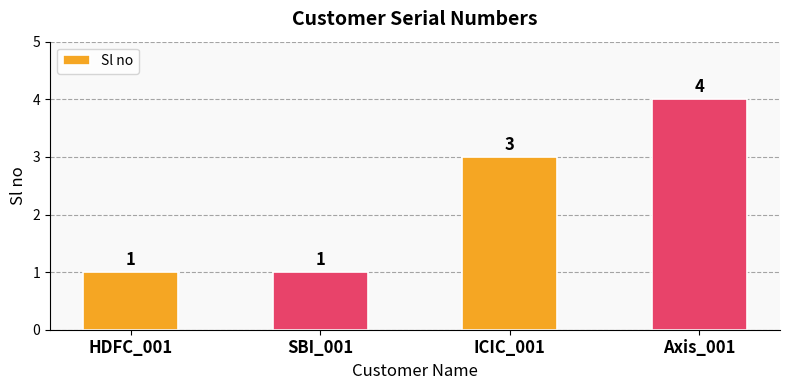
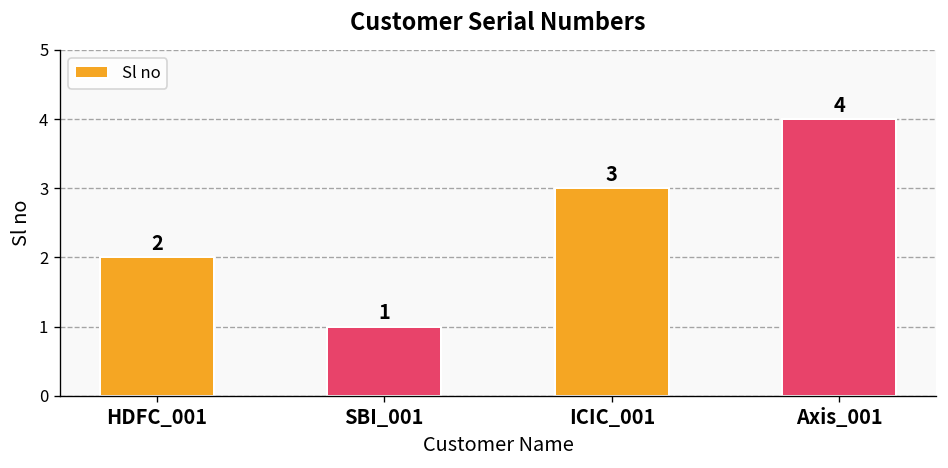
  {
-   "HDFC_001": 1,
+   "HDFC_001": 2,
    "SBI_001": 1,
    "ICIC_001": 3,
    "Axis_001": 4
  }
